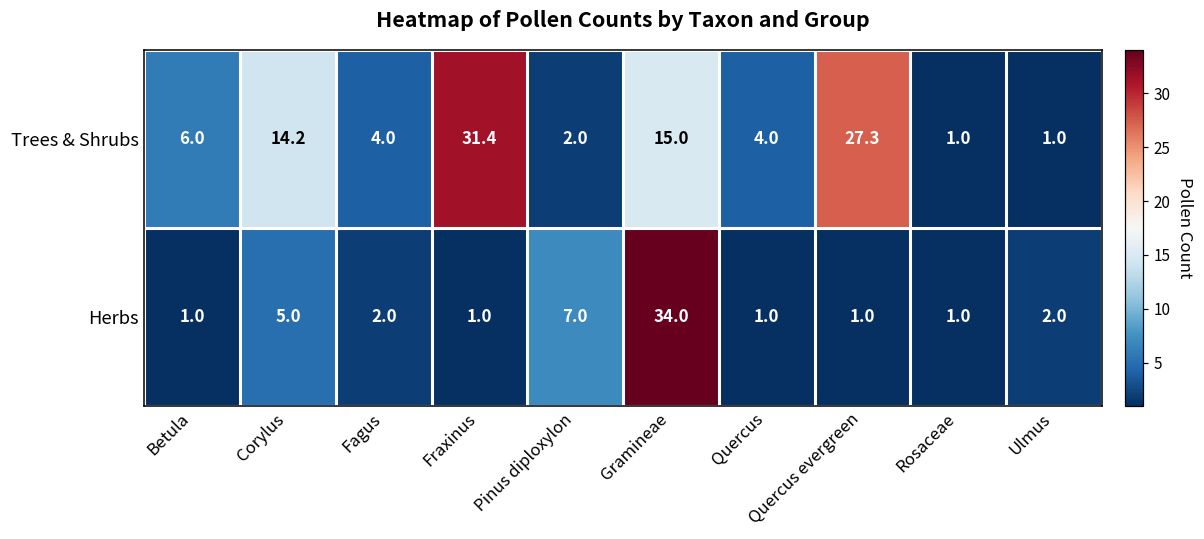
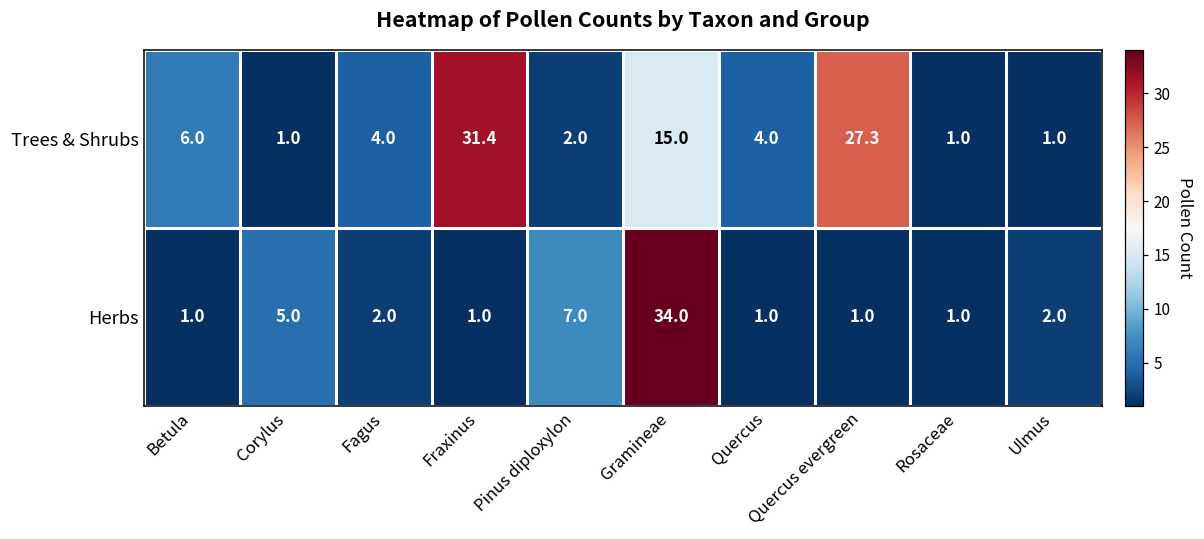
  {
    "Trees & Shrubs": {
      "Betula": 6.0,
-     "Corylus": 14.2,
+     "Corylus": 1.0,
      "Fagus": 4.0,
      "Fraxinus": 31.4,
      "Pinus diploxylon": 2.0,
      "Gramineae": 15.0,
      "Quercus": 4.0,
      "Quercus evergreen": 27.3,
      "Rosaceae": 1.0,
      "Ulmus": 1.0
    },
    "Herbs": {
      "Betula": 1.0,
      "Corylus": 5.0,
      "Fagus": 2.0,
      "Fraxinus": 1.0,
      "Pinus diploxylon": 7.0,
      "Gramineae": 34.0,
      "Quercus": 1.0,
      "Quercus evergreen": 1.0,
      "Rosaceae": 1.0,
      "Ulmus": 2.0
    }
  }
